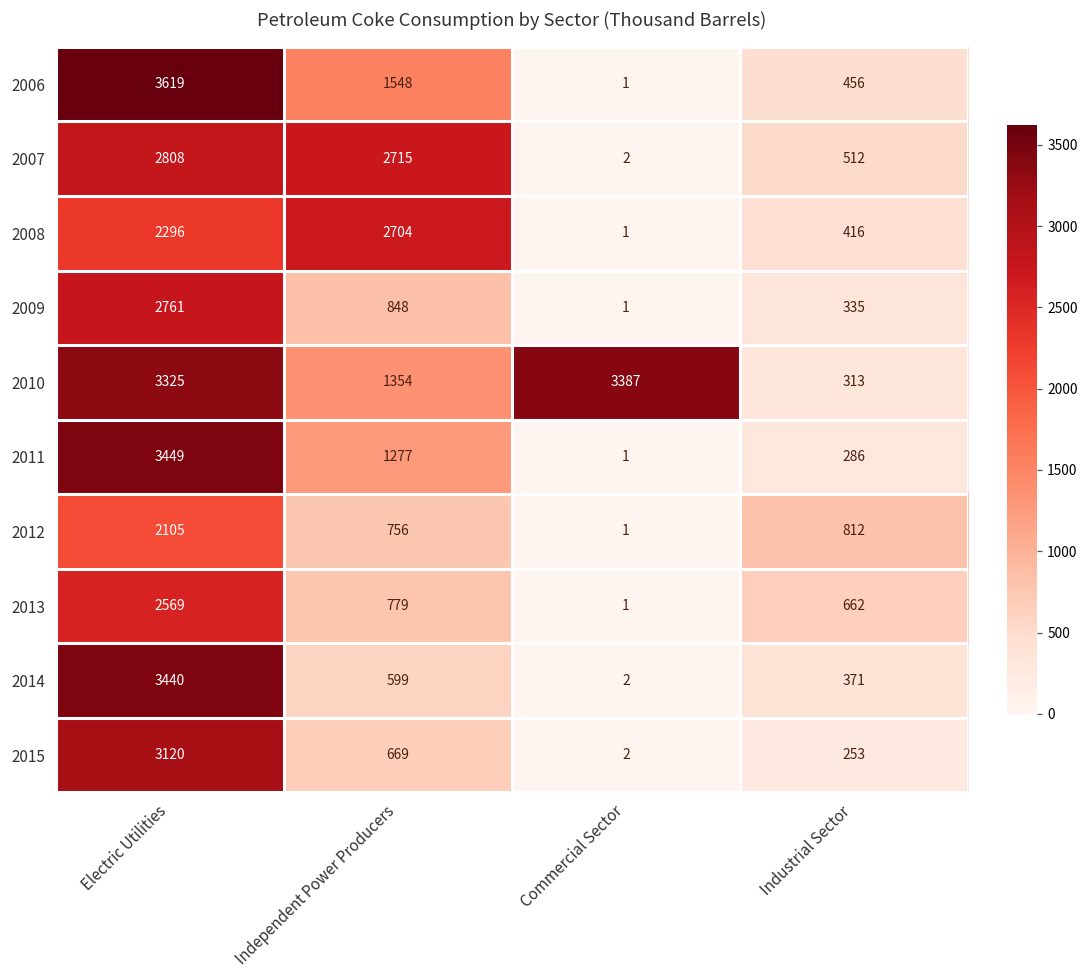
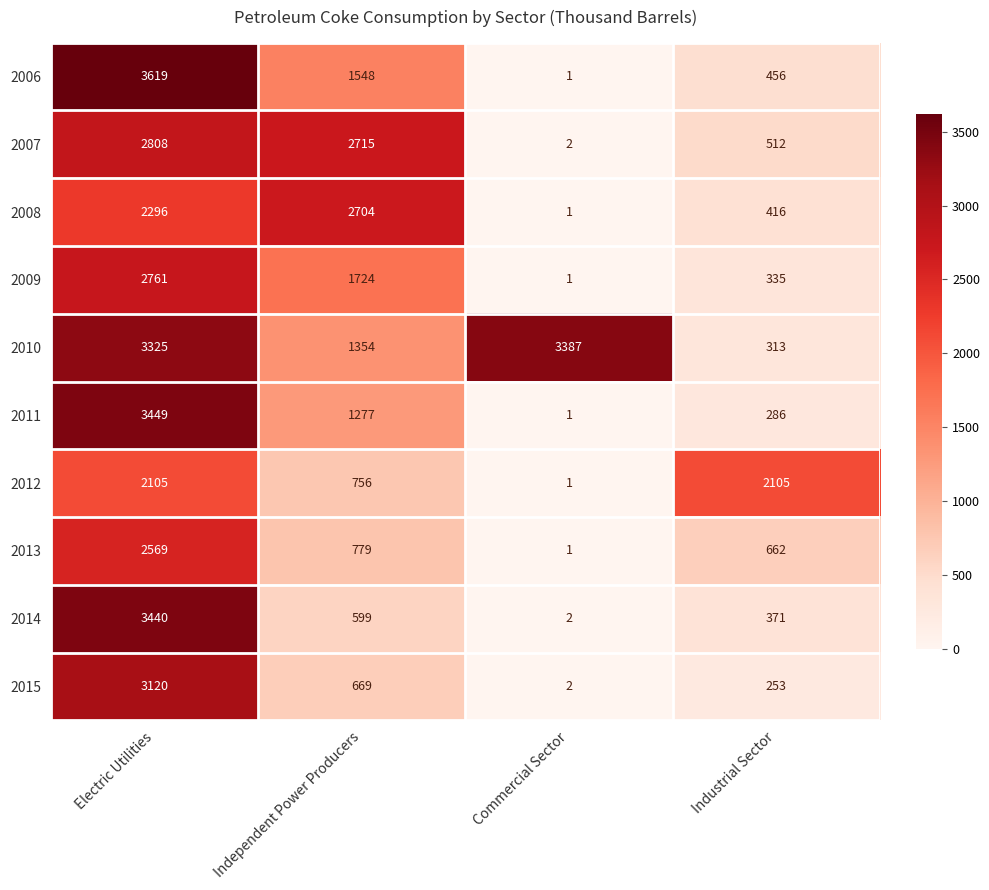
  {
    "2006": {
      "Electric Utilities": 3619,
      "Independent Power Producers": 1548,
      "Commercial Sector": 1,
      "Industrial Sector": 456
    },
    "2007": {
      "Electric Utilities": 2808,
      "Independent Power Producers": 2715,
      "Commercial Sector": 2,
      "Industrial Sector": 512
    },
    "2008": {
      "Electric Utilities": 2296,
      "Independent Power Producers": 2704,
      "Commercial Sector": 1,
      "Industrial Sector": 416
    },
    "2009": {
      "Electric Utilities": 2761,
-     "Independent Power Producers": 848,
+     "Independent Power Producers": 1724,
      "Commercial Sector": 1,
      "Industrial Sector": 335
    },
    "2010": {
      "Electric Utilities": 3325,
      "Independent Power Producers": 1354,
      "Commercial Sector": 3387,
      "Industrial Sector": 313
    },
    "2011": {
      "Electric Utilities": 3449,
      "Independent Power Producers": 1277,
      "Commercial Sector": 1,
      "Industrial Sector": 286
    },
    "2012": {
      "Electric Utilities": 2105,
      "Independent Power Producers": 756,
      "Commercial Sector": 1,
-     "Industrial Sector": 812
+     "Industrial Sector": 2105
    },
    "2013": {
      "Electric Utilities": 2569,
      "Independent Power Producers": 779,
      "Commercial Sector": 1,
      "Industrial Sector": 662
    },
    "2014": {
      "Electric Utilities": 3440,
      "Independent Power Producers": 599,
      "Commercial Sector": 2,
      "Industrial Sector": 371
    },
    "2015": {
      "Electric Utilities": 3120,
      "Independent Power Producers": 669,
      "Commercial Sector": 2,
      "Industrial Sector": 253
    }
  }
